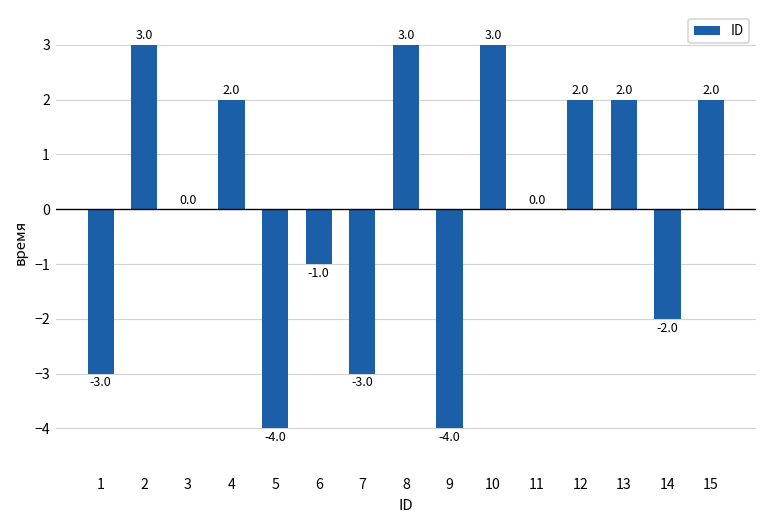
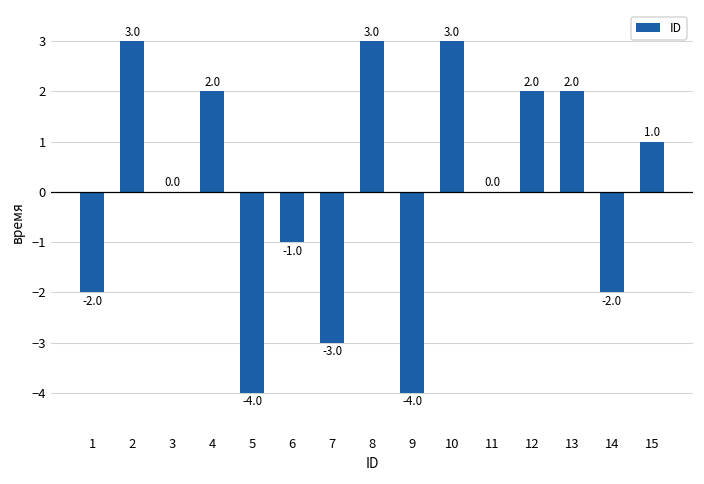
  {
-   "1": -3.0,
+   "1": -2.0,
    "2": 3.0,
    "3": 0.0,
    "4": 2.0,
    "5": -4.0,
    "6": -1.0,
    "7": -3.0,
    "8": 3.0,
    "9": -4.0,
    "10": 3.0,
    "11": 0.0,
    "12": 2.0,
    "13": 2.0,
    "14": -2.0,
-   "15": 2.0
+   "15": 1.0
  }
